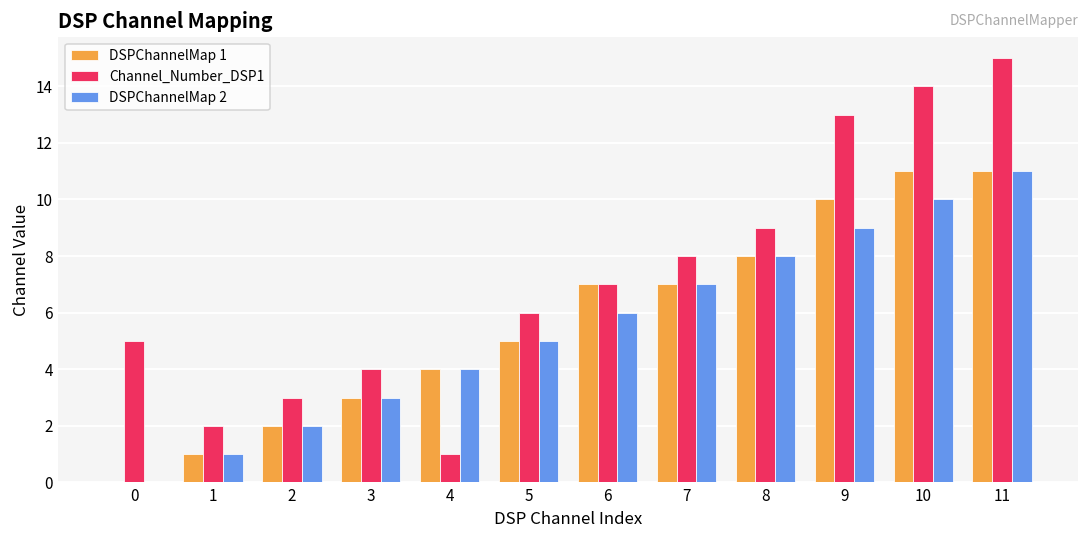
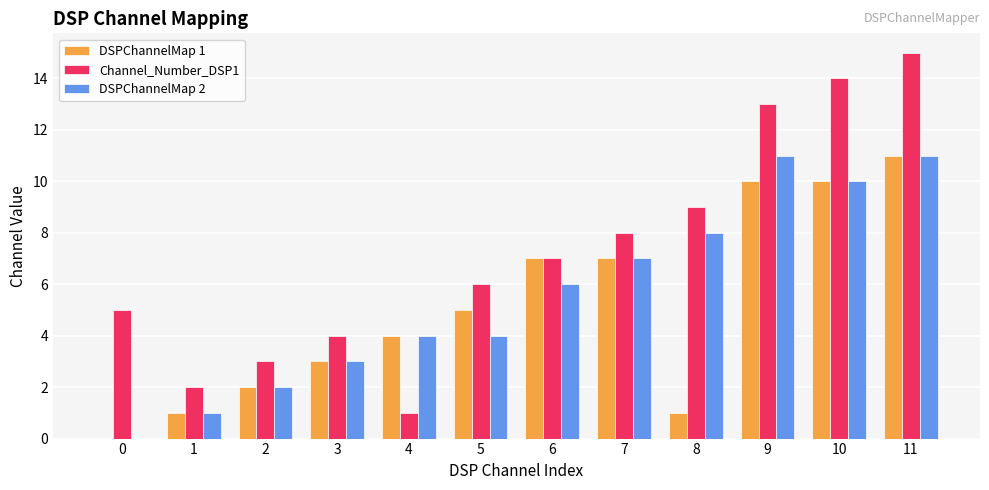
  {
    "DSPChannelMap 1": {
      "0": 0,
      "1": 1,
      "2": 2,
      "3": 3,
      "4": 4,
      "5": 5,
      "6": 7,
      "7": 7,
-     "8": 8,
+     "8": 1,
      "9": 10,
-     "10": 11,
+     "10": 10,
      "11": 11
    },
    "Channel_Number_DSP1": {
      "0": 5,
      "1": 2,
      "2": 3,
      "3": 4,
      "4": 1,
      "5": 6,
      "6": 7,
      "7": 8,
      "8": 9,
      "9": 13,
      "10": 14,
      "11": 15
    },
    "DSPChannelMap 2": {
      "0": 0,
      "1": 1,
      "2": 2,
      "3": 3,
      "4": 4,
-     "5": 5,
+     "5": 4,
      "6": 6,
      "7": 7,
      "8": 8,
-     "9": 9,
+     "9": 11,
      "10": 10,
      "11": 11
    }
  }
